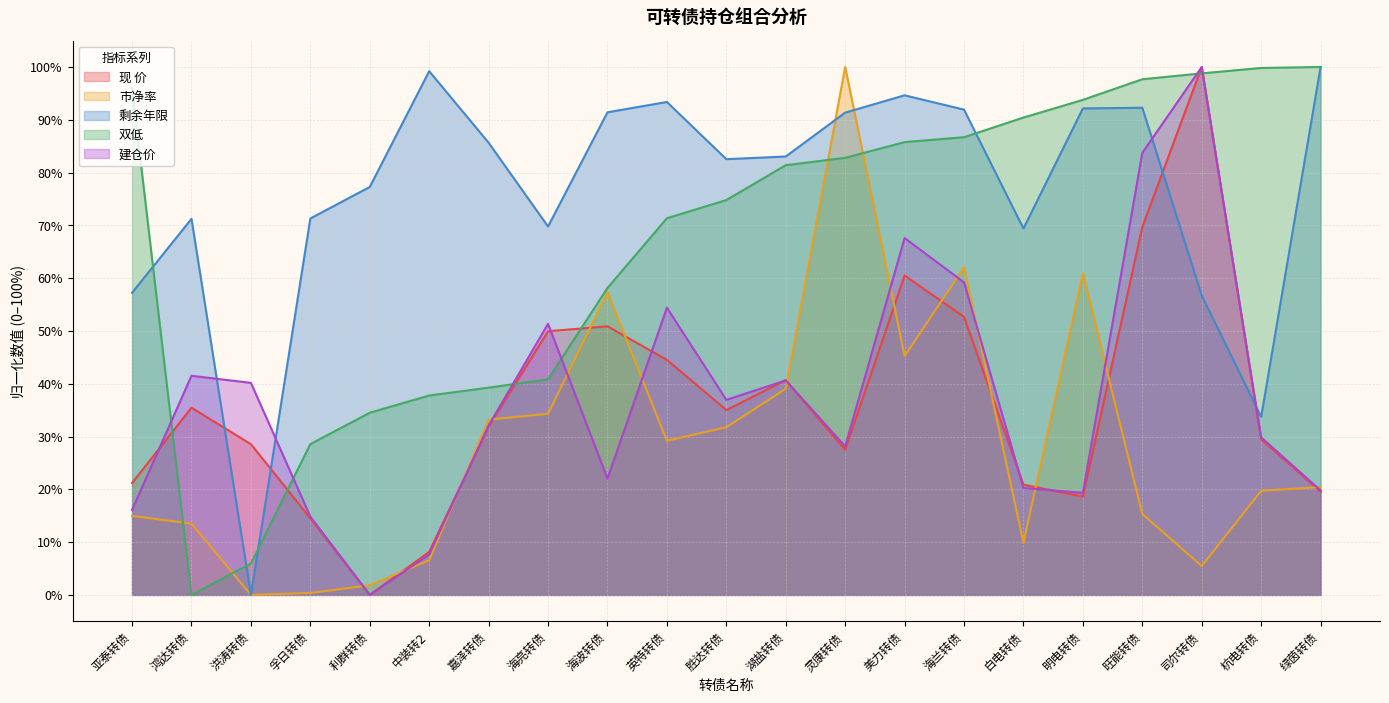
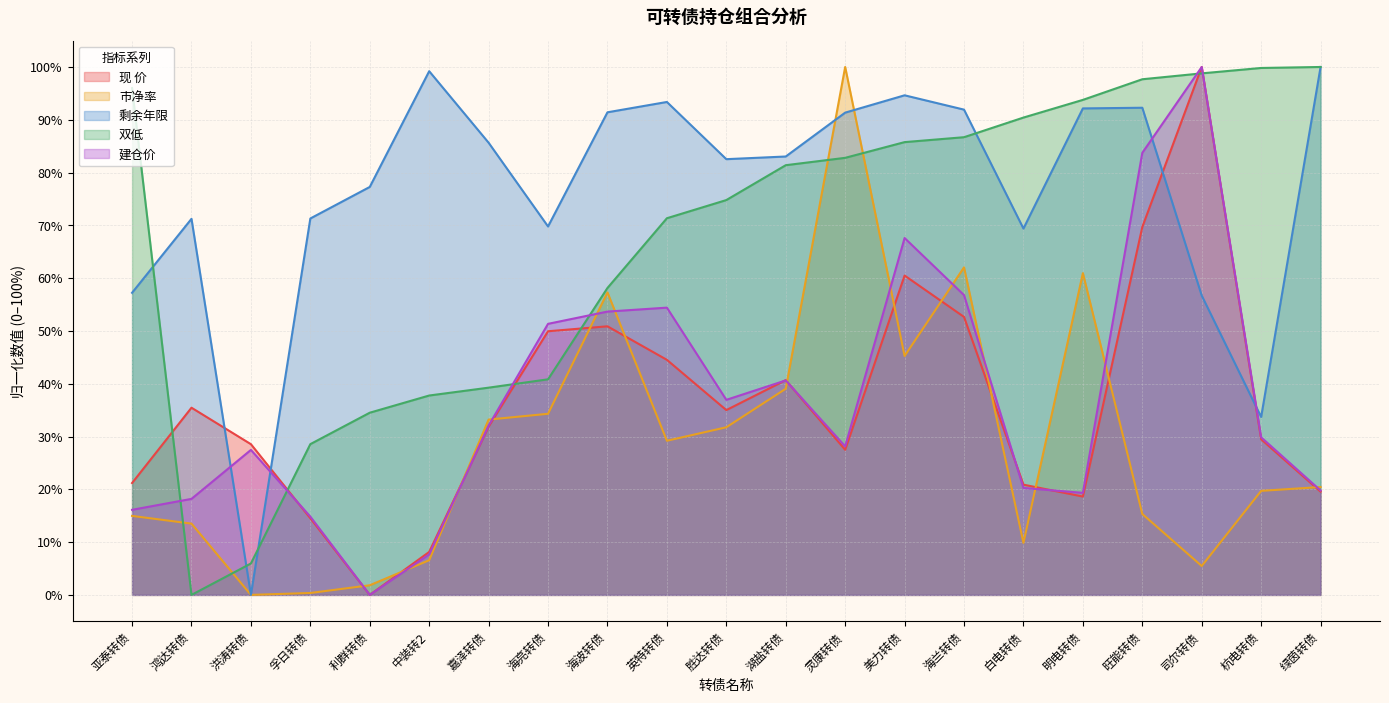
  {
    "建仓价": {
      "亚泰转债": "16%",
-     "鸿达转债": "42%",
-     "洪涛转债": "40%",
+     "鸿达转债": "18%",
+     "洪涛转债": "27%",
      "海亮转债": "51%",
-     "海波转债": "22%",
+     "海波转债": "54%",
      "英特转债": "54%",
      "胜达转债": "37%",
      "灵康转债": "28%",
      "美力转债": "68%",
-     "海兰转债": "59%",
+     "海兰转债": "57%",
      "白电转债": "20%",
      "明电转债": "19%",
      "旺能转债": "84%"
    }
  }
